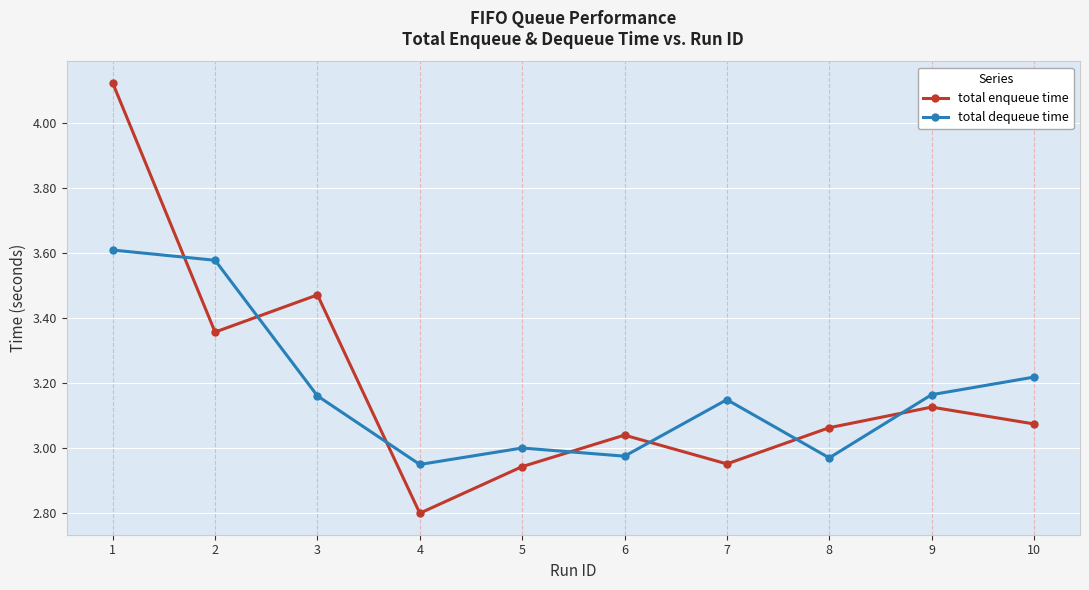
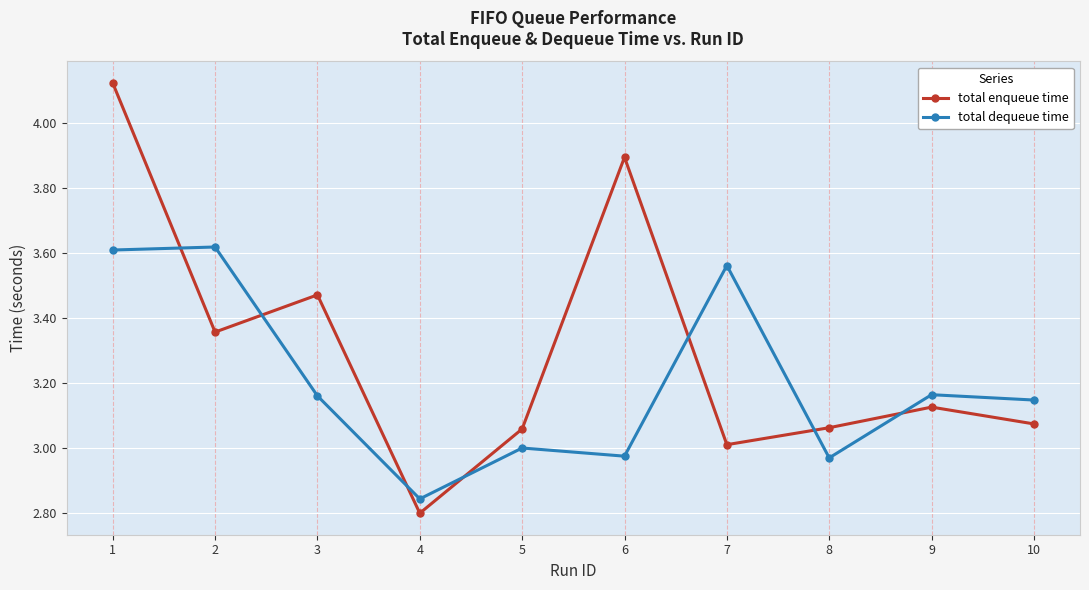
  {
    "total enqueue time": {
      "1": 4.12,
      "2": 3.36,
      "3": 3.47,
      "4": 2.80,
-     "5": 2.94,
-     "6": 3.04,
-     "7": 2.95,
+     "5": 3.06,
+     "6": 3.90,
+     "7": 3.01,
      "8": 3.06,
      "9": 3.13,
      "10": 3.07
    },
    "total dequeue time": {
      "1": 3.61,
-     "2": 3.58,
+     "2": 3.62,
      "3": 3.16,
-     "4": 2.95,
+     "4": 2.84,
      "5": 3.00,
      "6": 2.98,
-     "7": 3.15,
+     "7": 3.56,
      "8": 2.97,
      "9": 3.16,
-     "10": 3.22
+     "10": 3.15
    }
  }
